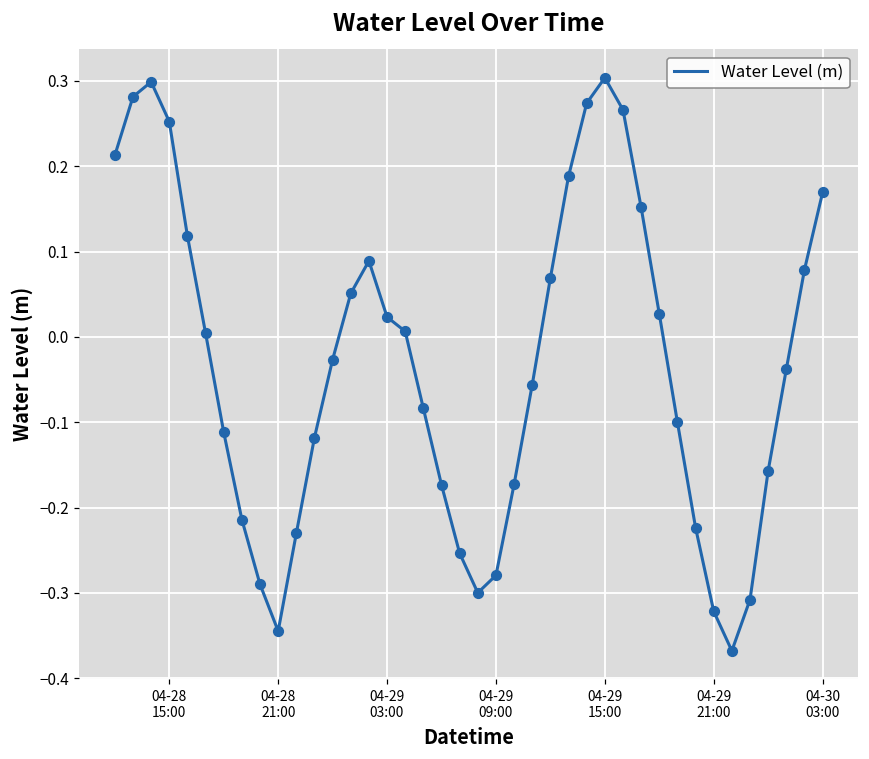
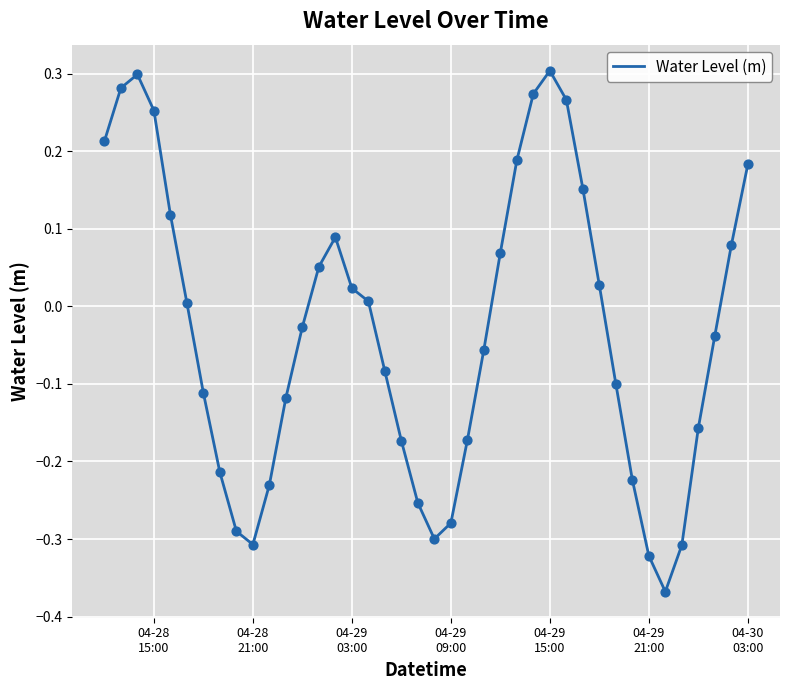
  {
    "04-28 15:00": 0.25,
-   "04-28 21:00": -0.34,
+   "04-28 21:00": -0.31,
    "04-29 03:00": 0.02,
    "04-29 09:00": -0.28,
    "04-29 15:00": 0.30,
    "04-29 21:00": -0.32,
-   "04-30 03:00": 0.17
+   "04-30 03:00": 0.18
  }
